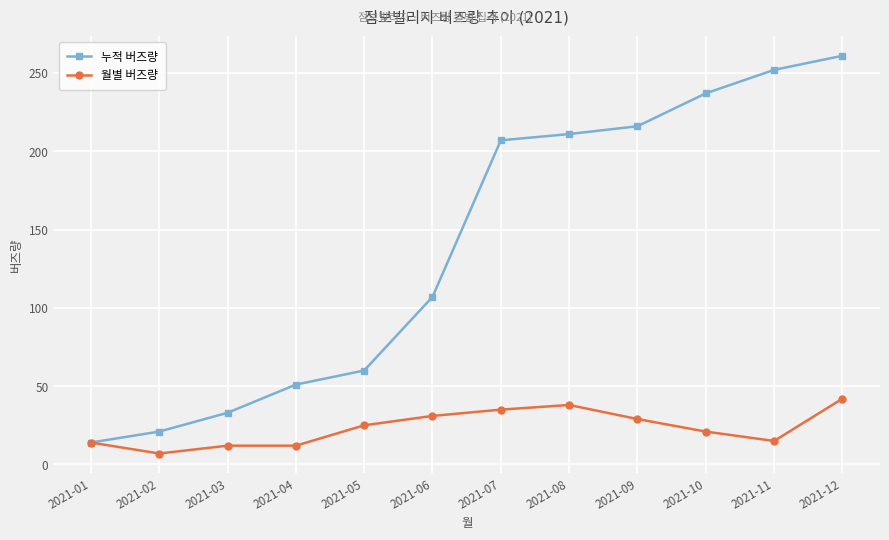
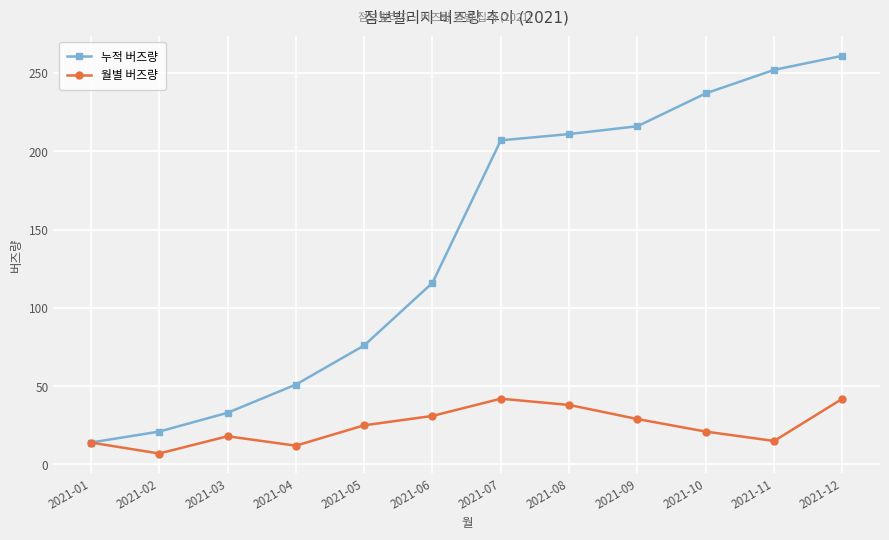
  {
    "누적 버즈량": {
      "2021-02": 21,
      "2021-03": 33,
      "2021-04": 51,
-     "2021-05": 60,
-     "2021-06": 107,
+     "2021-05": 76,
+     "2021-06": 116,
      "2021-07": 207,
      "2021-08": 211,
      "2021-09": 216,
      "2021-10": 237,
      "2021-11": 252,
      "2021-12": 261
    },
    "월별 버즈량": {
      "2021-02": 7,
-     "2021-03": 12,
+     "2021-03": 18,
      "2021-04": 12,
      "2021-05": 25,
      "2021-06": 31,
-     "2021-07": 35,
+     "2021-07": 42,
      "2021-08": 38,
      "2021-09": 29,
      "2021-10": 21,
      "2021-11": 15,
      "2021-12": 42
    }
  }
